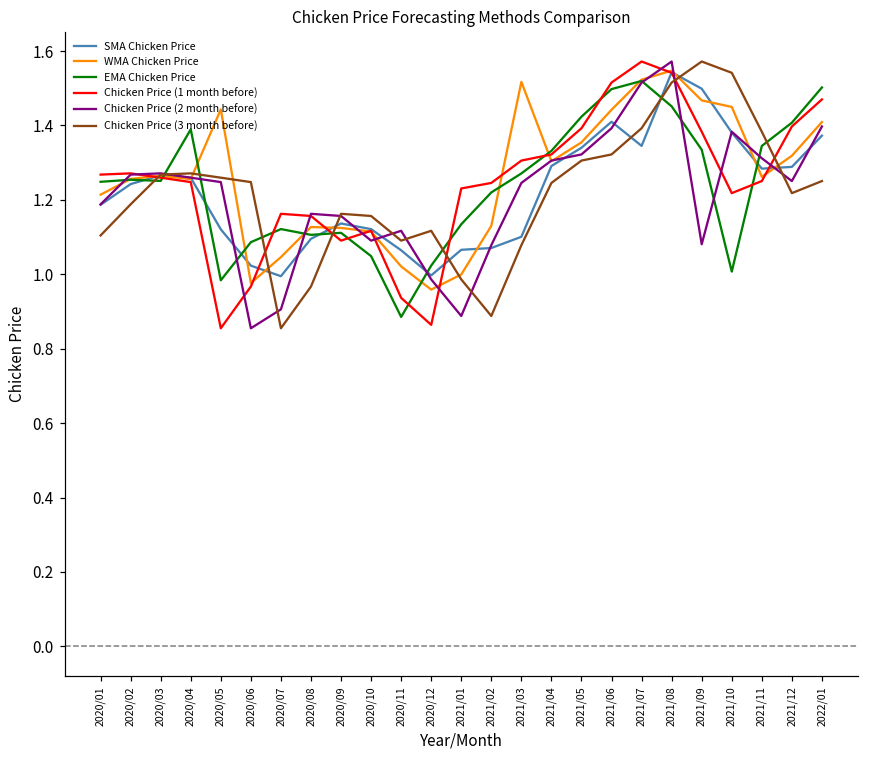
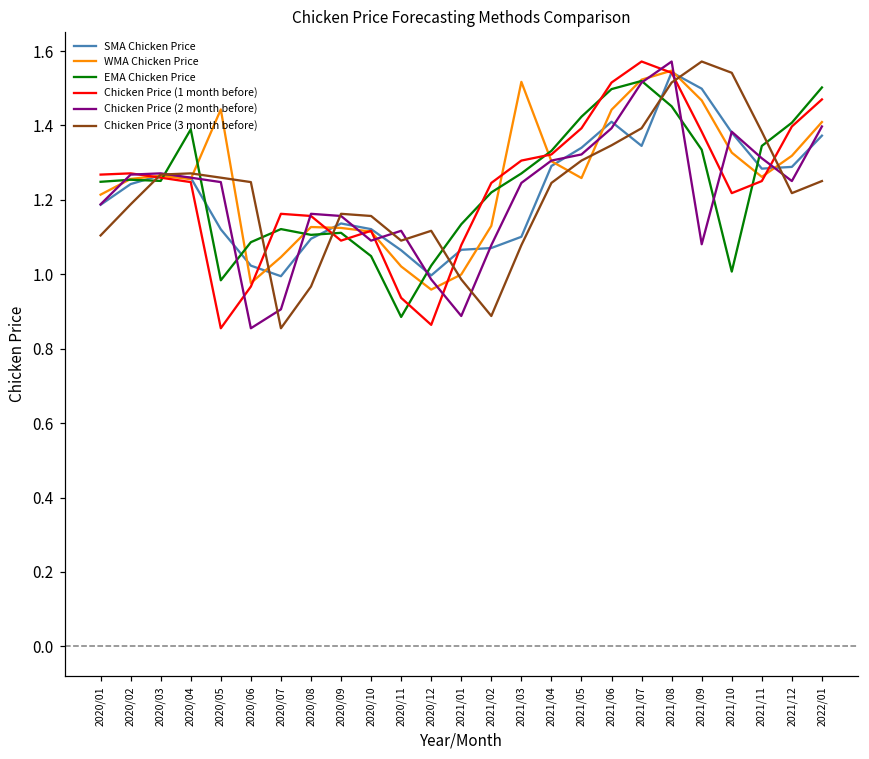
  {
    "SMA Chicken Price": {
      "2020/02": 1.24,
      "2020/05": 1.12,
      "2020/06": 1.02,
      "2020/07": 0.99,
      "2020/08": 1.10,
      "2020/09": 1.14,
      "2020/11": 1.06,
      "2020/12": 1.00,
      "2021/01": 1.07,
      "2021/02": 1.07,
      "2021/03": 1.10,
      "2021/04": 1.29,
      "2021/05": 1.34,
      "2021/06": 1.41,
      "2021/07": 1.35,
      "2021/09": 1.50,
      "2021/11": 1.28,
      "2021/12": 1.29,
      "2022/01": 1.37
    },
    "WMA Chicken Price": {
      "2020/01": 1.21,
      "2020/05": 1.44,
      "2020/06": 0.98,
      "2020/07": 1.05,
      "2020/08": 1.13,
      "2020/09": 1.12,
      "2020/11": 1.02,
      "2020/12": 0.96,
      "2021/01": 1.00,
      "2021/02": 1.13,
      "2021/03": 1.52,
-     "2021/05": 1.35,
+     "2021/05": 1.26,
      "2021/06": 1.44,
      "2021/09": 1.47,
-     "2021/10": 1.45,
+     "2021/10": 1.33,
      "2021/11": 1.26,
      "2021/12": 1.32,
      "2022/01": 1.41
    },
    "EMA Chicken Price": {
      "2020/01": 1.25,
      "2020/03": 1.25,
      "2020/04": 1.39,
      "2020/05": 0.98,
      "2020/06": 1.09,
      "2020/07": 1.12,
      "2020/08": 1.11,
      "2020/09": 1.11,
      "2020/10": 1.05,
      "2020/11": 0.89,
      "2020/12": 1.02,
      "2021/01": 1.13,
      "2021/02": 1.22,
      "2021/03": 1.27,
      "2021/04": 1.33,
      "2021/05": 1.42,
      "2021/06": 1.50,
      "2021/08": 1.45,
      "2021/09": 1.33,
      "2021/10": 1.01,
      "2021/11": 1.34,
      "2021/12": 1.41,
      "2022/01": 1.50
    },
    "Chicken Price (1 month before)": {
      "2020/01": 1.27,
      "2020/04": 1.25,
      "2020/05": 0.85,
      "2020/06": 0.97,
      "2020/07": 1.16,
      "2020/09": 1.09,
      "2020/11": 0.94,
      "2020/12": 0.86,
-     "2021/01": 1.23,
+     "2021/01": 1.08,
      "2021/02": 1.25,
      "2021/03": 1.31,
      "2021/04": 1.32,
      "2021/05": 1.39,
      "2021/06": 1.52,
      "2021/07": 1.57,
      "2021/09": 1.38,
      "2021/10": 1.22,
      "2021/11": 1.25,
      "2021/12": 1.40,
      "2022/01": 1.47
    },
    "Chicken Price (2 month before)": {
      "2020/05": 1.25,
      "2020/06": 0.85,
      "2020/07": 0.91,
      "2020/10": 1.09,
      "2020/11": 1.12,
      "2020/12": 0.99,
      "2021/01": 0.89,
      "2021/02": 1.08,
      "2021/03": 1.25,
      "2021/05": 1.32,
      "2021/06": 1.39,
      "2021/08": 1.57,
      "2021/09": 1.08,
      "2021/11": 1.31,
      "2021/12": 1.25,
      "2022/01": 1.40
    },
    "Chicken Price (3 month before)": {
      "2020/01": 1.10,
      "2020/02": 1.19,
      "2020/04": 1.27,
      "2020/05": 1.26,
      "2020/06": 1.25,
      "2020/07": 0.85,
      "2020/08": 0.97,
      "2020/10": 1.16,
      "2020/11": 1.09,
      "2020/12": 1.12,
      "2021/01": 0.99,
      "2021/02": 0.89,
      "2021/03": 1.08,
      "2021/04": 1.25,
      "2021/05": 1.31,
-     "2021/06": 1.32,
+     "2021/06": 1.35,
      "2021/07": 1.39,
      "2021/08": 1.52,
      "2021/09": 1.57,
      "2021/10": 1.54,
      "2021/11": 1.38,
      "2021/12": 1.22,
      "2022/01": 1.25
    }
  }
